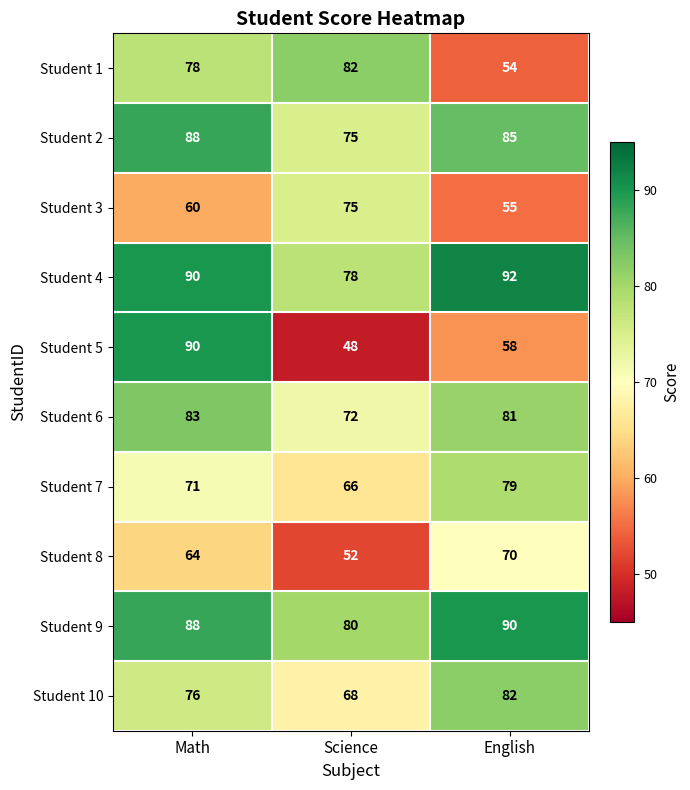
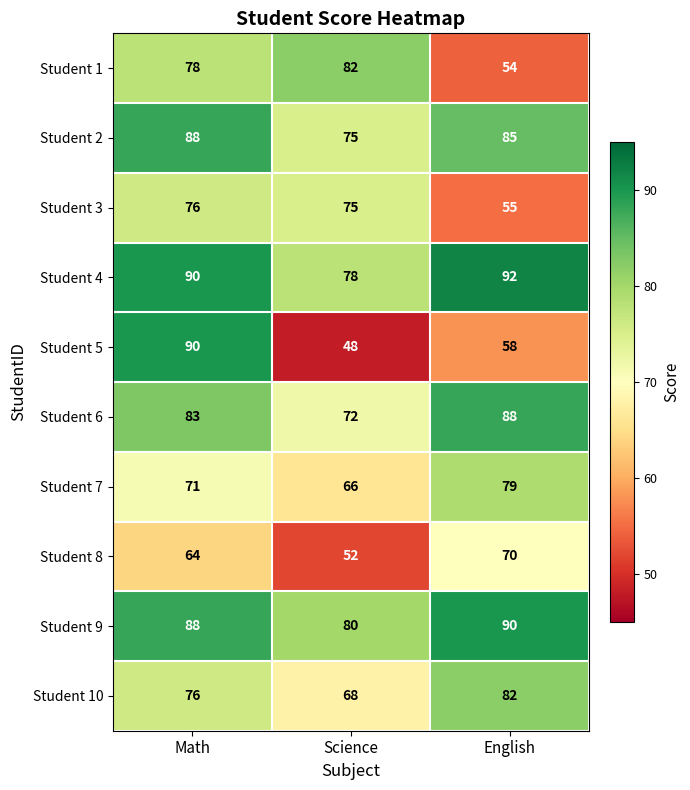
  {
    "Student 1": {
      "Math": 78,
      "Science": 82,
      "English": 54
    },
    "Student 2": {
      "Math": 88,
      "Science": 75,
      "English": 85
    },
    "Student 3": {
-     "Math": 60,
+     "Math": 76,
      "Science": 75,
      "English": 55
    },
    "Student 4": {
      "Math": 90,
      "Science": 78,
      "English": 92
    },
    "Student 5": {
      "Math": 90,
      "Science": 48,
      "English": 58
    },
    "Student 6": {
      "Math": 83,
      "Science": 72,
-     "English": 81
+     "English": 88
    },
    "Student 7": {
      "Math": 71,
      "Science": 66,
      "English": 79
    },
    "Student 8": {
      "Math": 64,
      "Science": 52,
      "English": 70
    },
    "Student 9": {
      "Math": 88,
      "Science": 80,
      "English": 90
    },
    "Student 10": {
      "Math": 76,
      "Science": 68,
      "English": 82
    }
  }
